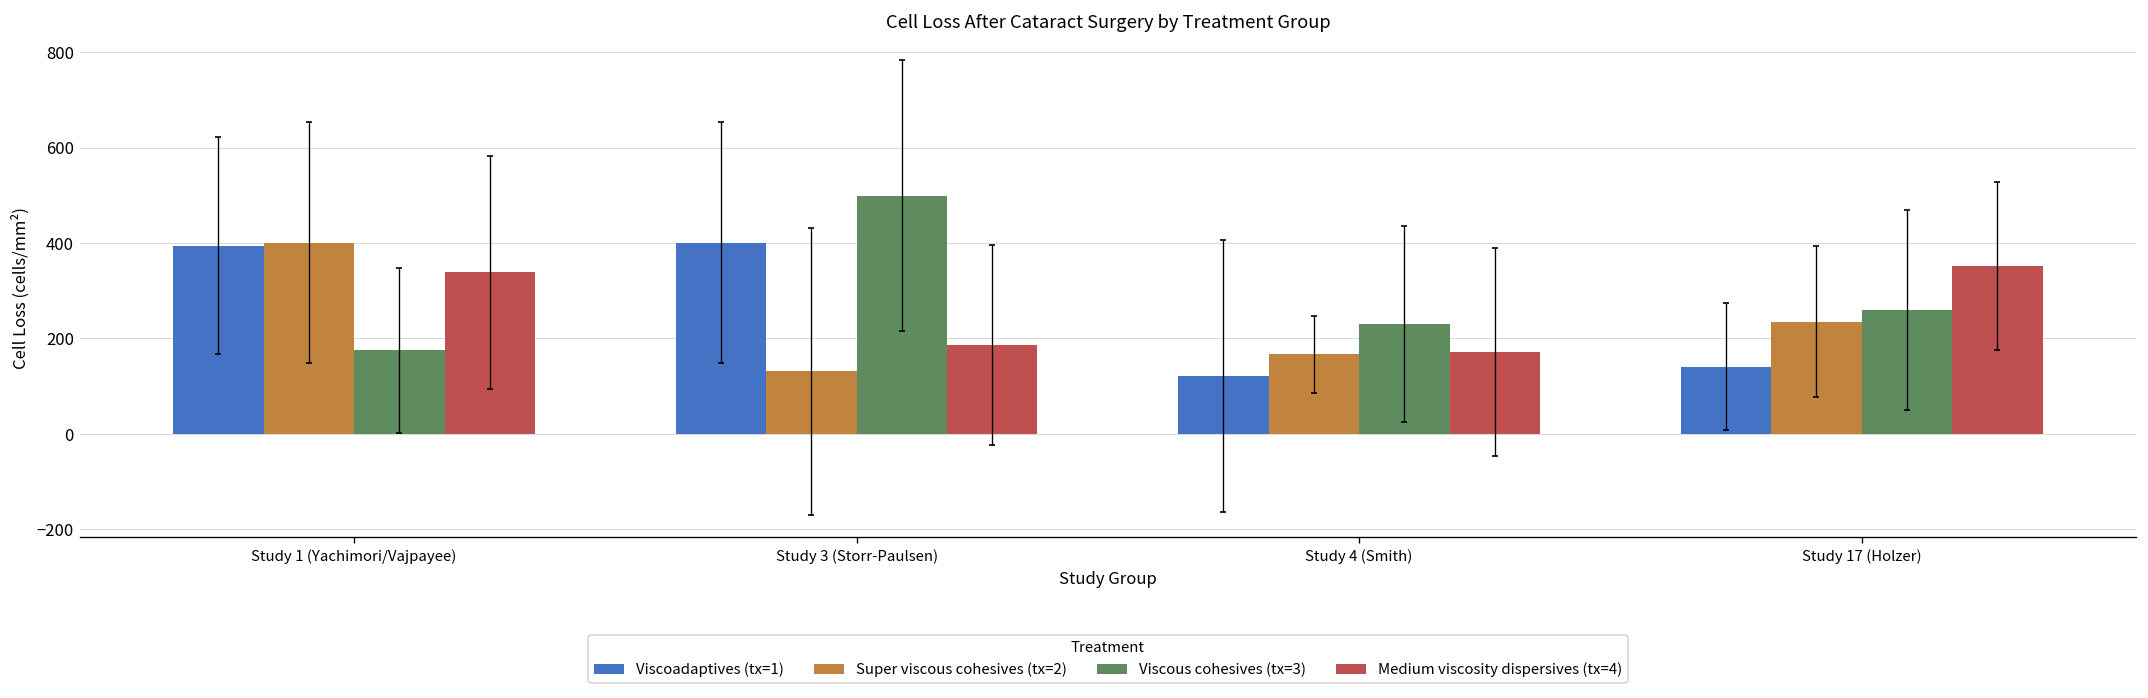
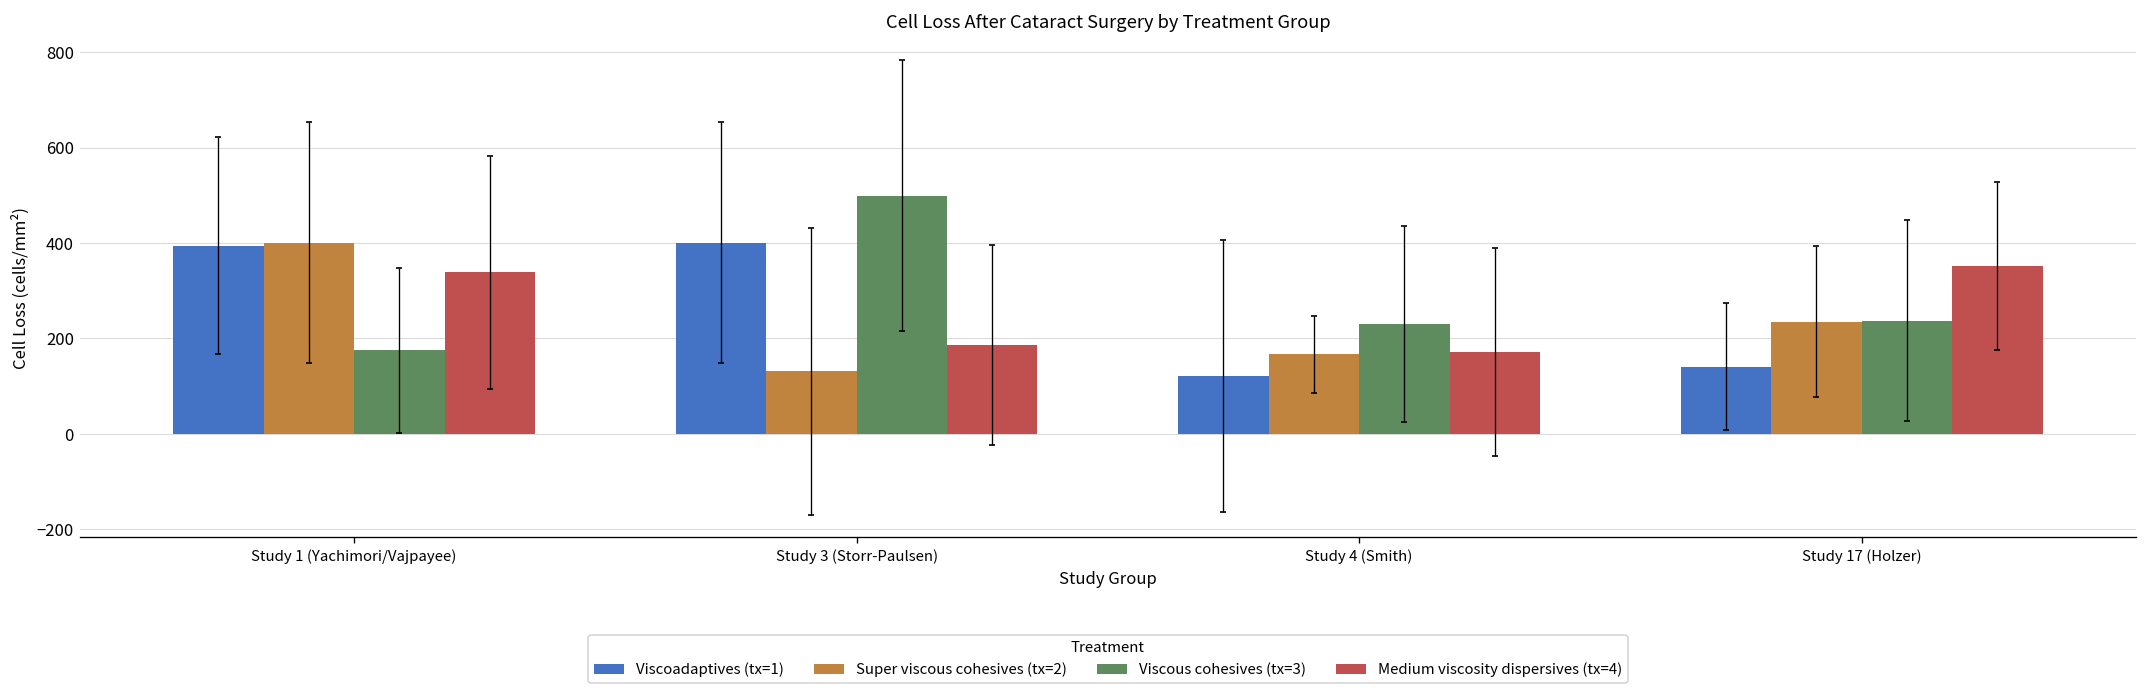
  {
    "Viscous cohesives (tx=3)": {
      "Study 1 (Yachimori/Vajpayee)": 180,
      "Study 3 (Storr-Paulsen)": 500,
      "Study 4 (Smith)": 230,
-     "Study 17 (Holzer)": 260
+     "Study 17 (Holzer)": 240
    }
  }
